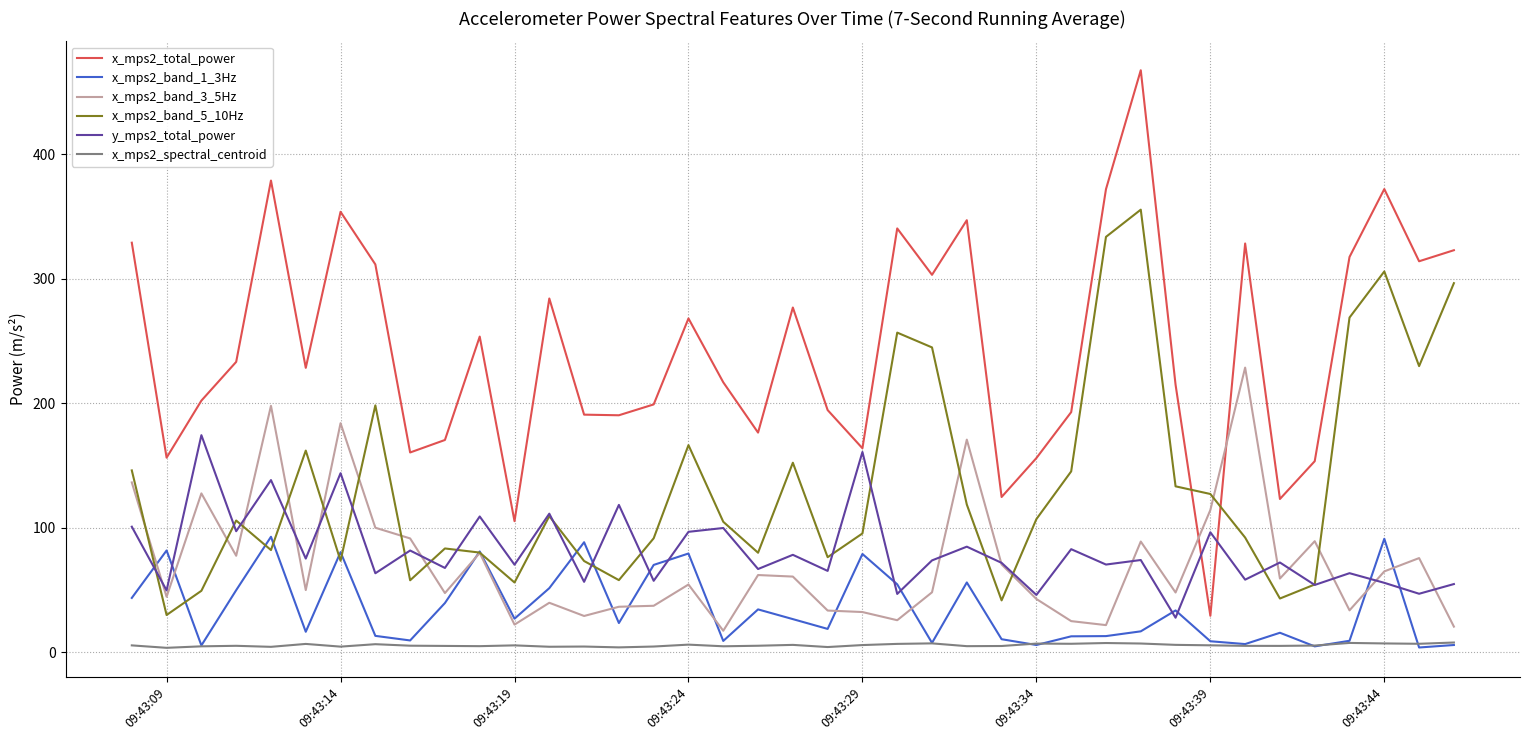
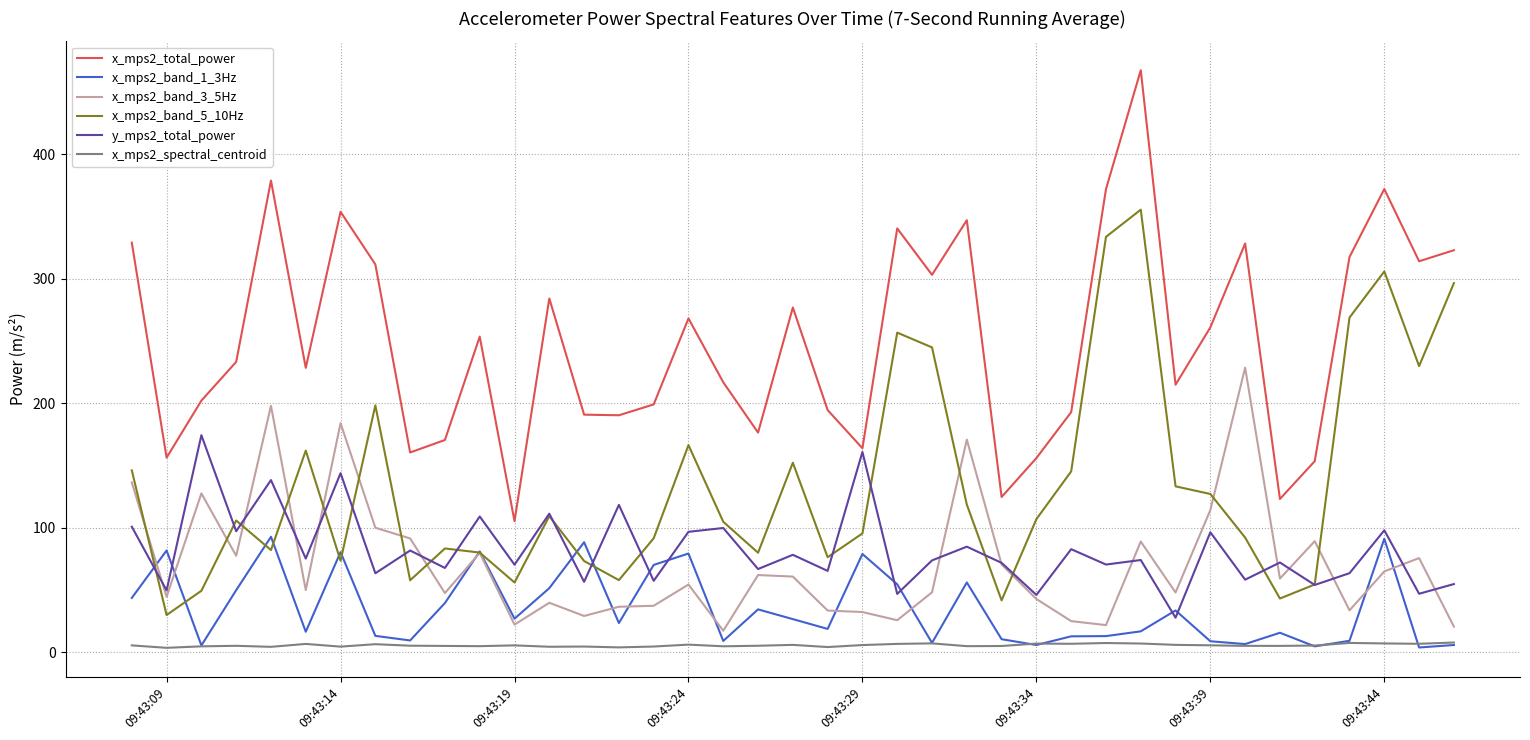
  {
    "x_mps2_total_power": {
      "09:43:09": 156,
      "09:43:14": 354,
      "09:43:19": 105,
      "09:43:24": 268,
      "09:43:29": 164,
      "09:43:34": 156,
-     "09:43:39": 29,
+     "09:43:39": 261,
      "09:43:44": 372
    },
    "x_mps2_band_1_3Hz": {
      "09:43:09": 82,
      "09:43:14": 80,
      "09:43:19": 27,
      "09:43:24": 79,
      "09:43:29": 79,
      "09:43:39": 9,
      "09:43:44": 91
    },
    "x_mps2_band_3_5Hz": {
      "09:43:09": 45,
      "09:43:14": 184,
      "09:43:19": 22,
      "09:43:24": 54,
      "09:43:29": 32,
      "09:43:34": 43,
      "09:43:39": 114,
      "09:43:44": 65
    },
    "x_mps2_band_5_10Hz": {
      "09:43:09": 30,
      "09:43:14": 73,
      "09:43:19": 56,
      "09:43:24": 166,
      "09:43:29": 95,
      "09:43:34": 107,
      "09:43:39": 127,
      "09:43:44": 306
    },
    "y_mps2_total_power": {
      "09:43:09": 50,
      "09:43:14": 144,
      "09:43:19": 70,
      "09:43:24": 97,
      "09:43:29": 161,
      "09:43:34": 46,
      "09:43:39": 96,
-     "09:43:44": 56
+     "09:43:44": 98
    },
    "x_mps2_spectral_centroid": {
      "09:43:09": 4,
      "09:43:14": 5,
      "09:43:19": 6,
      "09:43:24": 6,
      "09:43:29": 6,
      "09:43:39": 6,
      "09:43:44": 7
    }
  }
